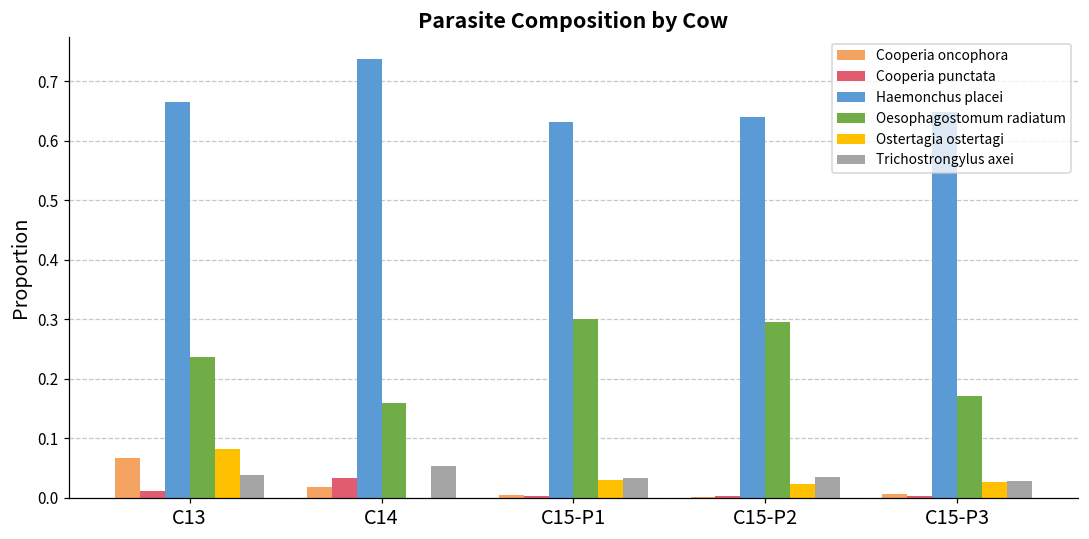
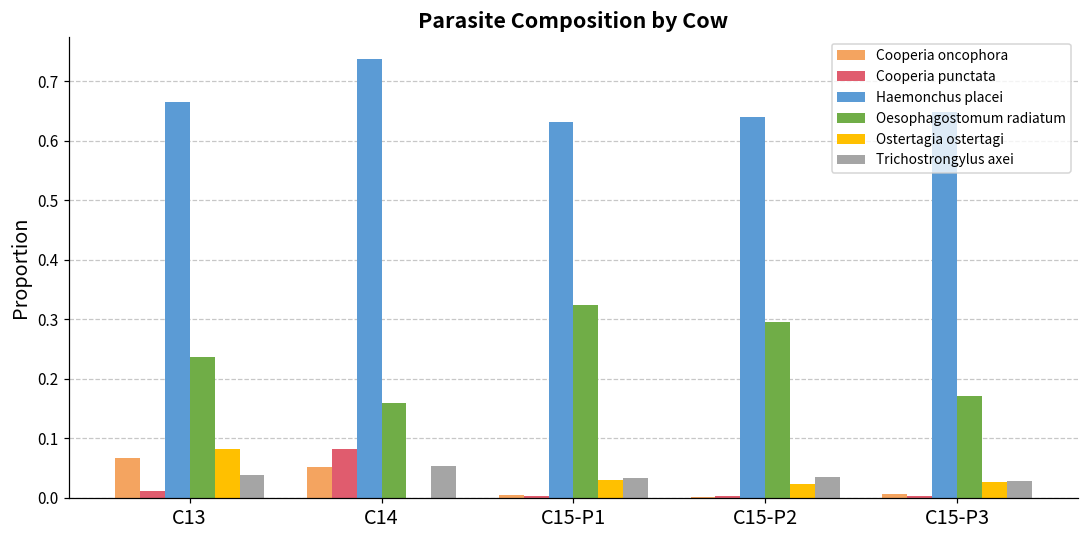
  {
    "Cooperia oncophora": {
      "C13": 0.07,
-     "C14": 0.02,
+     "C14": 0.05,
      "C15-P3": 0.01
    },
    "Cooperia punctata": {
      "C13": 0.01,
-     "C14": 0.03
+     "C14": 0.08
    },
    "Haemonchus placei": {
      "C13": 0.66,
      "C14": 0.74,
      "C15-P1": 0.63,
      "C15-P2": 0.64
    },
    "Oesophagostomum radiatum": {
      "C13": 0.24,
      "C14": 0.16,
-     "C15-P1": 0.30,
+     "C15-P1": 0.32,
      "C15-P2": 0.29,
      "C15-P3": 0.17
    },
    "Ostertagia ostertagi": {
      "C13": 0.08,
      "C14": 0.00,
      "C15-P1": 0.03,
      "C15-P2": 0.02,
      "C15-P3": 0.03
    },
    "Trichostrongylus axei": {
      "C13": 0.04,
      "C14": 0.05,
      "C15-P1": 0.03,
      "C15-P2": 0.04,
      "C15-P3": 0.03
    }
  }
